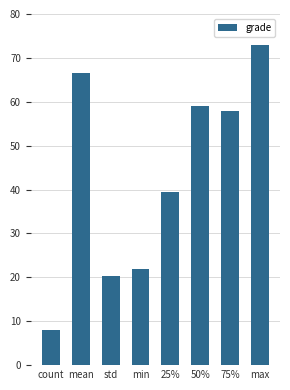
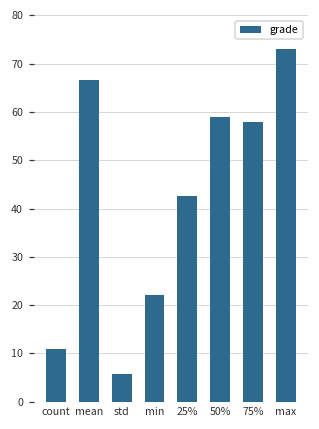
  {
-   "count": 8,
+   "count": 11,
    "mean": 67,
-   "std": 20,
+   "std": 6,
    "min": 22,
-   "25%": 40,
+   "25%": 43,
    "50%": 59,
    "75%": 58,
    "max": 73
  }
